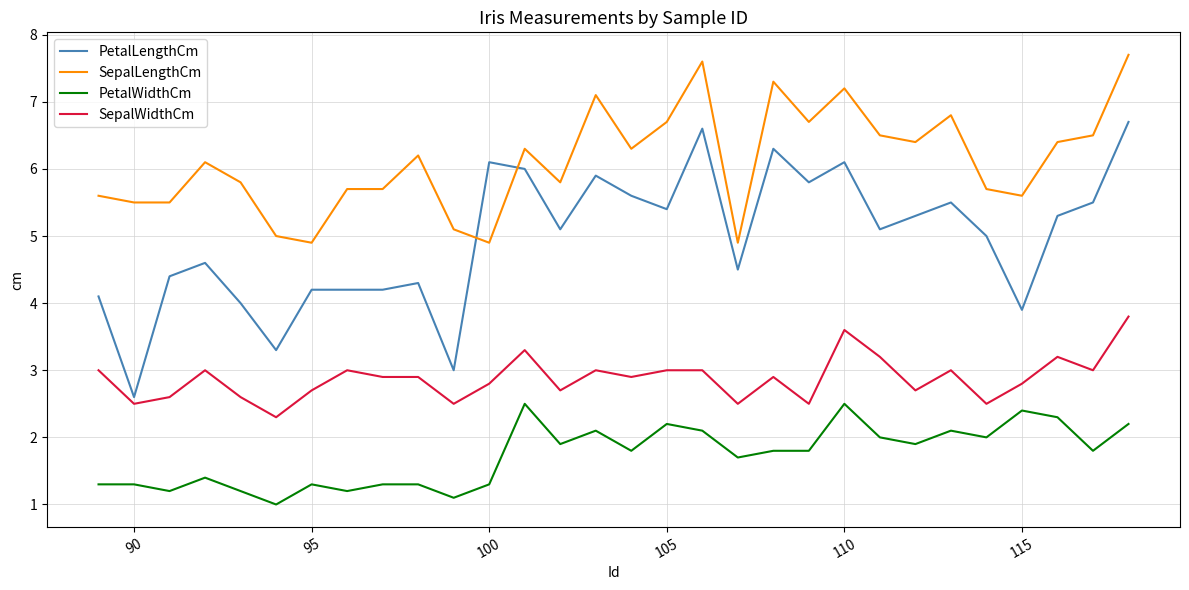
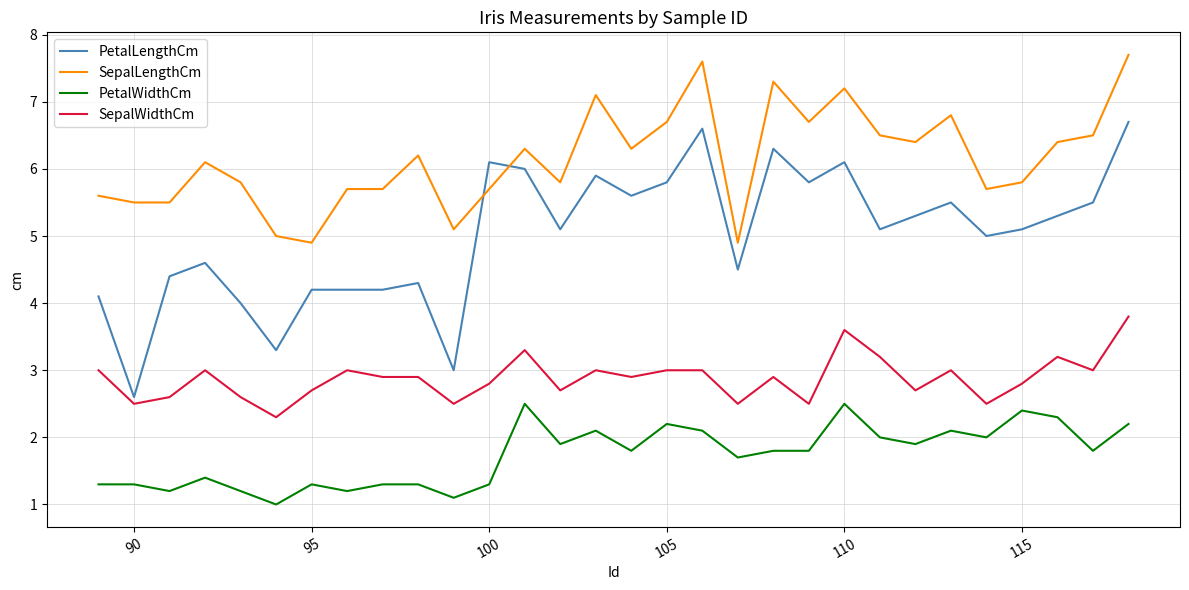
  {
    "PetalLengthCm": {
      "90": 2.6,
      "95": 4.2,
      "100": 6.1,
-     "105": 5.4,
+     "105": 5.8,
      "110": 6.1,
-     "115": 3.9
+     "115": 5.1
    },
    "SepalLengthCm": {
      "90": 5.5,
      "95": 4.9,
-     "100": 4.9,
+     "100": 5.7,
      "105": 6.7,
      "110": 7.2,
-     "115": 5.6
+     "115": 5.8
    },
    "PetalWidthCm": {
      "90": 1.3,
      "95": 1.3,
      "100": 1.3,
      "105": 2.2,
      "110": 2.5,
      "115": 2.4
    },
    "SepalWidthCm": {
      "90": 2.5,
      "95": 2.7,
      "100": 2.8,
      "105": 3.0,
      "110": 3.6,
      "115": 2.8
    }
  }
